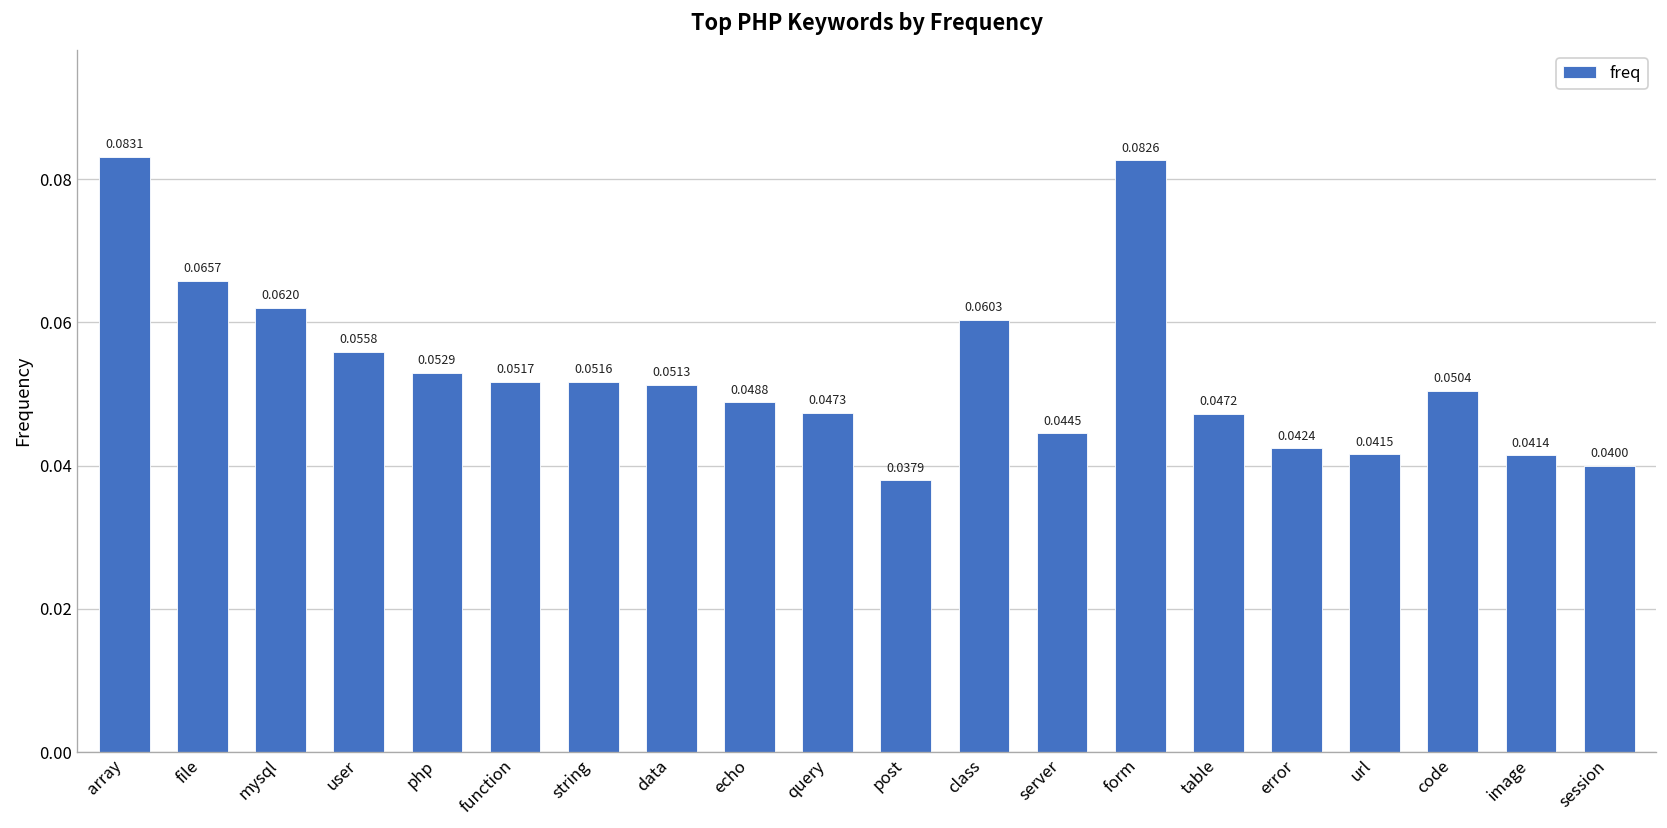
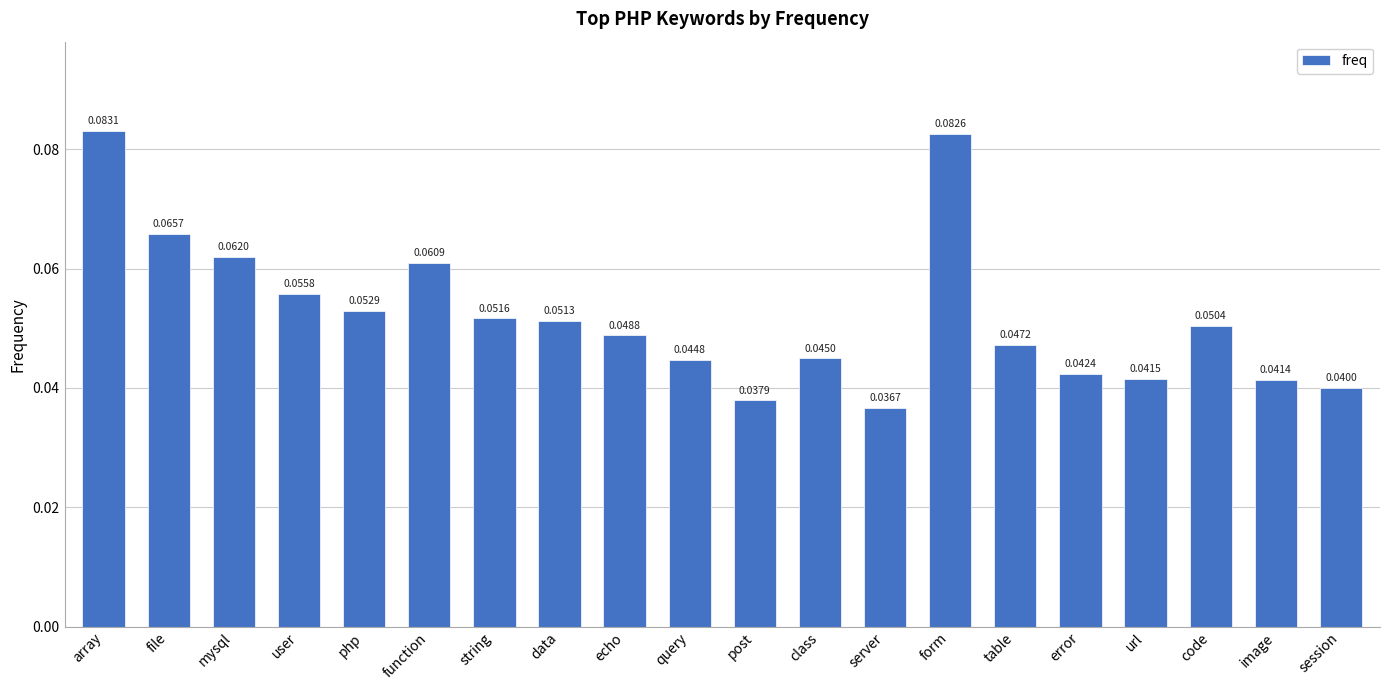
  {
    "array": 0.0831,
    "file": 0.0657,
    "mysql": 0.0620,
    "user": 0.0558,
    "php": 0.0529,
-   "function": 0.0517,
+   "function": 0.0609,
    "string": 0.0516,
    "data": 0.0513,
    "echo": 0.0488,
-   "query": 0.0473,
+   "query": 0.0448,
    "post": 0.0379,
-   "class": 0.0603,
-   "server": 0.0445,
+   "class": 0.0450,
+   "server": 0.0367,
    "form": 0.0826,
    "table": 0.0472,
    "error": 0.0424,
    "url": 0.0415,
    "code": 0.0504,
    "image": 0.0414,
    "session": 0.0400
  }
